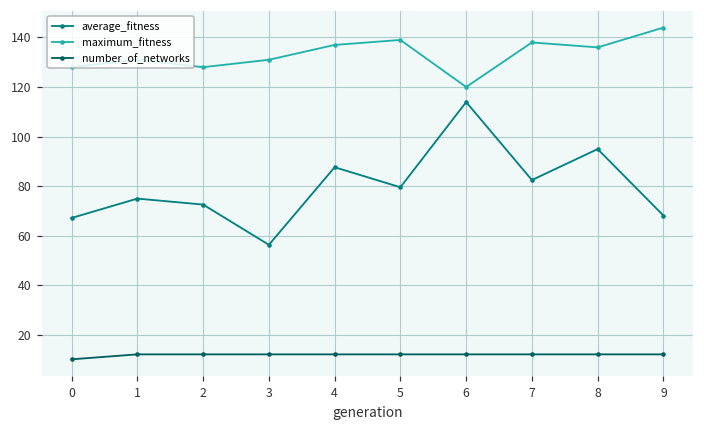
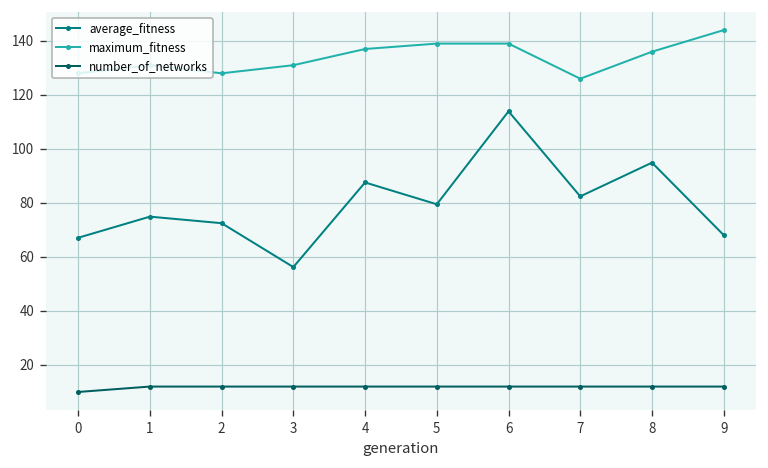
  {
    "maximum_fitness": {
      "2": 128,
      "3": 131,
      "4": 137,
      "5": 139,
-     "6": 120,
-     "7": 138,
+     "6": 139,
+     "7": 126,
      "8": 136,
      "9": 144
    }
  }
